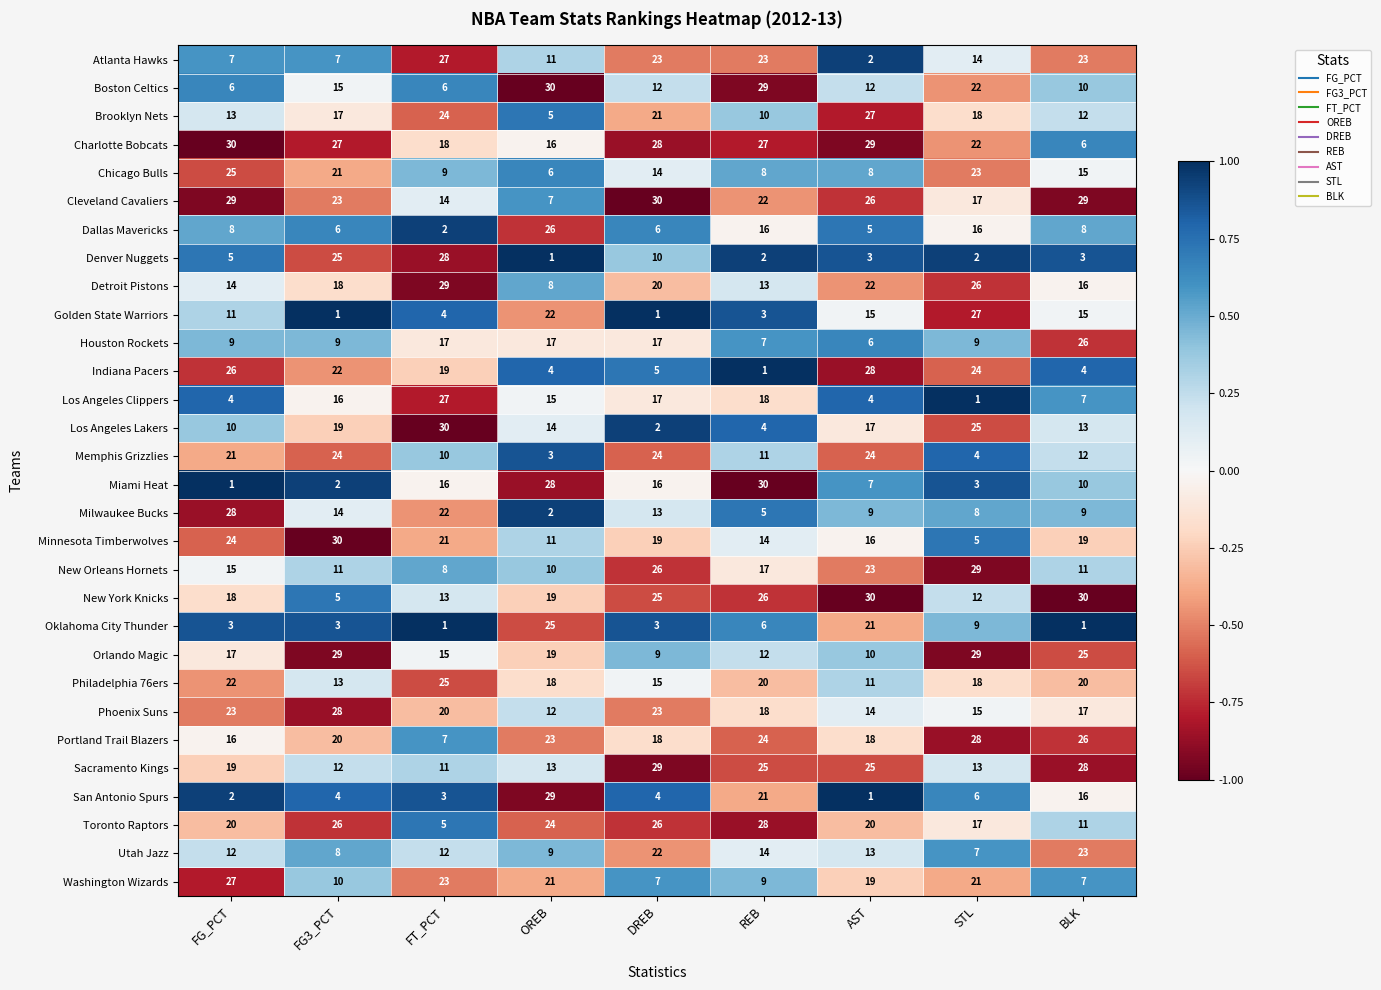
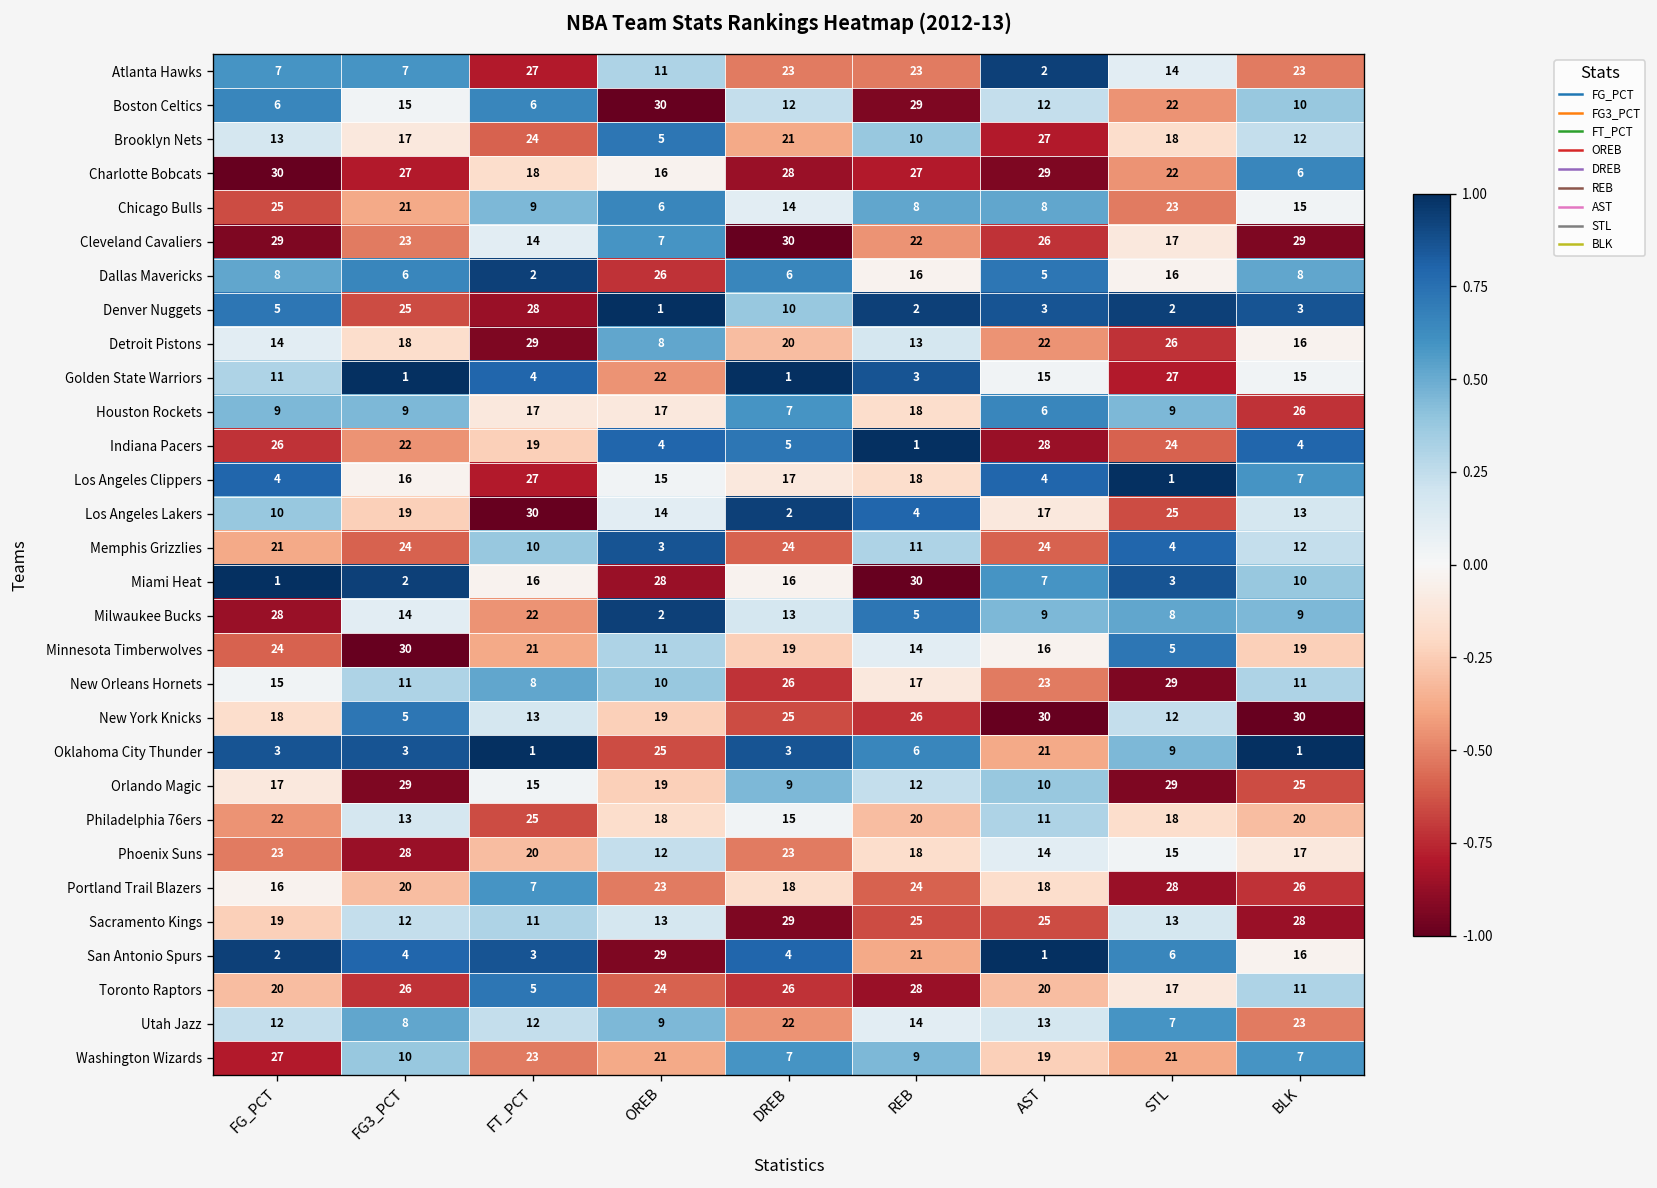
  {
    "Houston Rockets": {
      "FG_PCT": 9,
      "FG3_PCT": 9,
      "FT_PCT": 17,
      "OREB": 17,
-     "DREB": 17,
-     "REB": 7,
+     "DREB": 7,
+     "REB": 18,
      "AST": 6,
      "STL": 9,
      "BLK": 26
    }
  }
